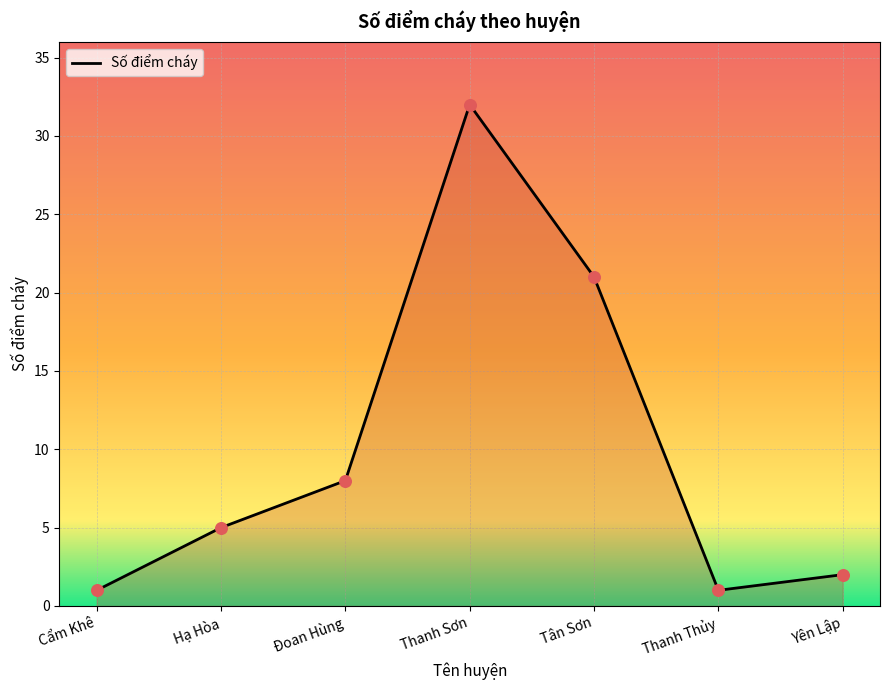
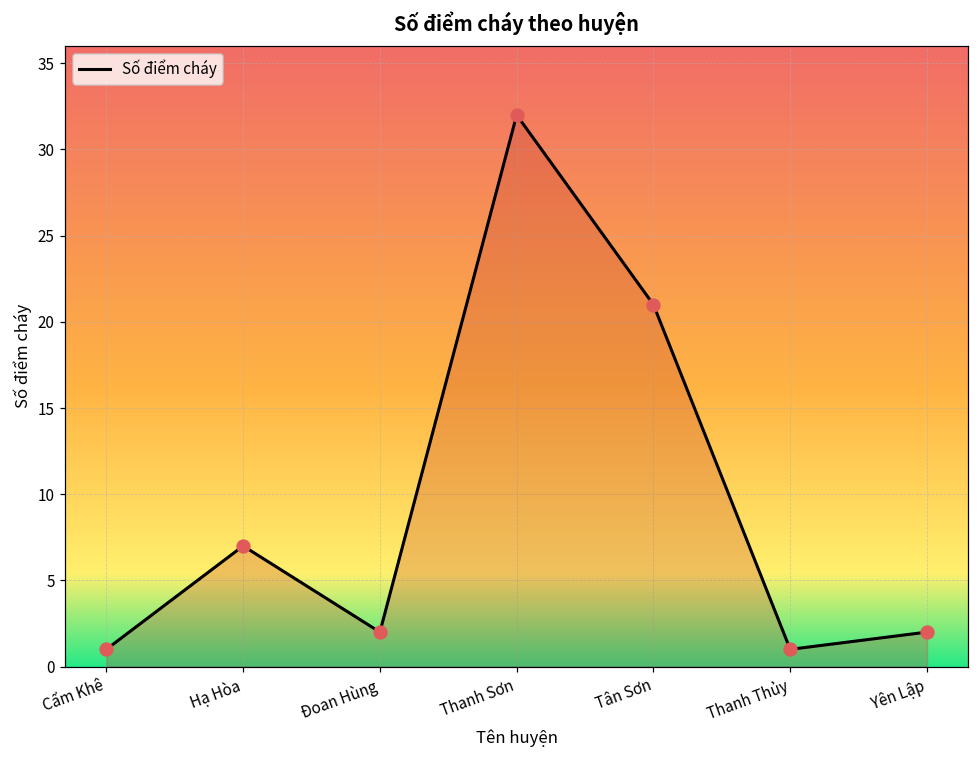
  {
    "Cẩm Khê": 1,
-   "Hạ Hòa": 5,
-   "Đoan Hùng": 8,
+   "Hạ Hòa": 7,
+   "Đoan Hùng": 2,
    "Thanh Sơn": 32,
    "Tân Sơn": 21,
    "Thanh Thủy": 1,
    "Yên Lập": 2
  }
